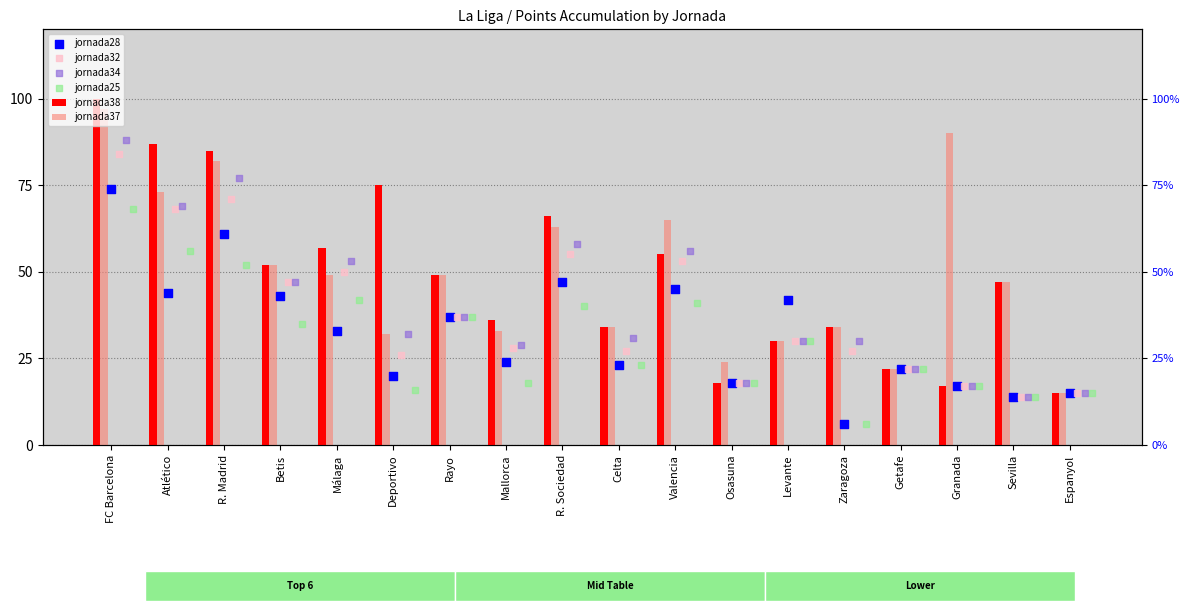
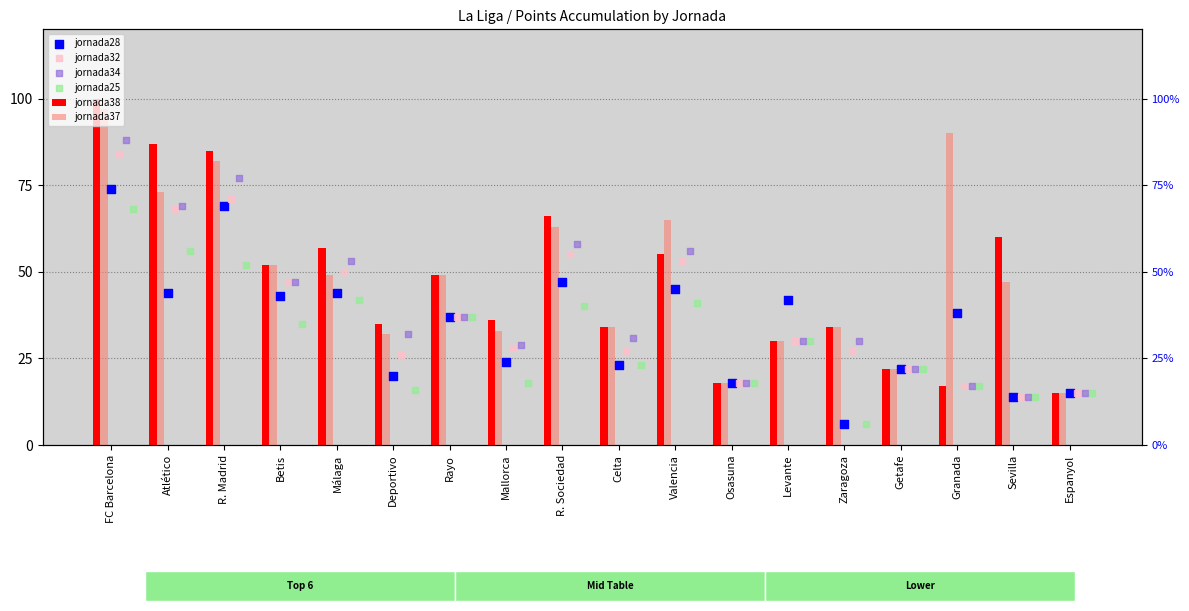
  {
    "jornada38": {
      "Atlético": 87,
      "R. Madrid": 85,
      "Betis": 52,
      "Málaga": 57,
-     "Deportivo": 75,
+     "Deportivo": 35,
      "Rayo": 49,
      "Mallorca": 36,
      "R. Sociedad": 66,
      "Celta": 34,
      "Valencia": 55,
      "Osasuna": 18,
      "Levante": 30,
      "Zaragoza": 34,
      "Getafe": 22,
      "Granada": 17,
-     "Sevilla": 47,
+     "Sevilla": 60,
      "Espanyol": 15
    },
    "jornada28": {
-     "R. Madrid": 61,
-     "Málaga": 33,
-     "Granada": 17
+     "R. Madrid": 69,
+     "Málaga": 44,
+     "Granada": 38
    },
    "jornada37": {
      "Atlético": 73,
      "R. Madrid": 82,
      "Betis": 52,
      "Málaga": 49,
      "Deportivo": 32,
      "Rayo": 49,
      "Mallorca": 33,
      "R. Sociedad": 63,
      "Celta": 34,
      "Valencia": 65,
-     "Osasuna": 24,
+     "Osasuna": 18,
      "Levante": 30,
      "Zaragoza": 34,
      "Getafe": 22,
      "Granada": 90,
      "Sevilla": 47,
      "Espanyol": 15
    }
  }
